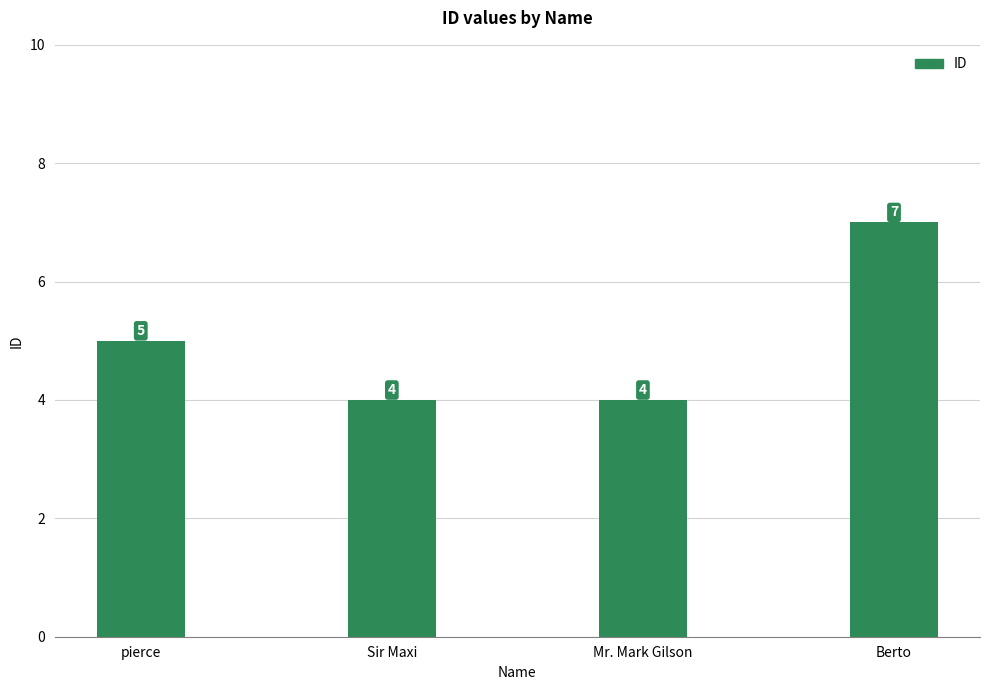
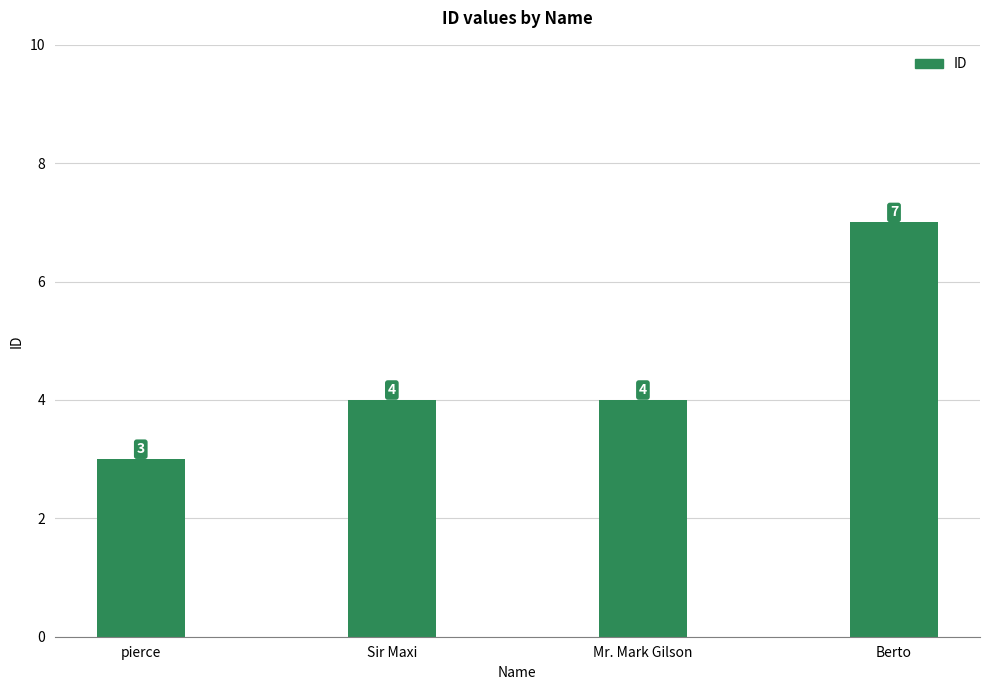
  {
-   "pierce": 5
+   "pierce": 3
  }
